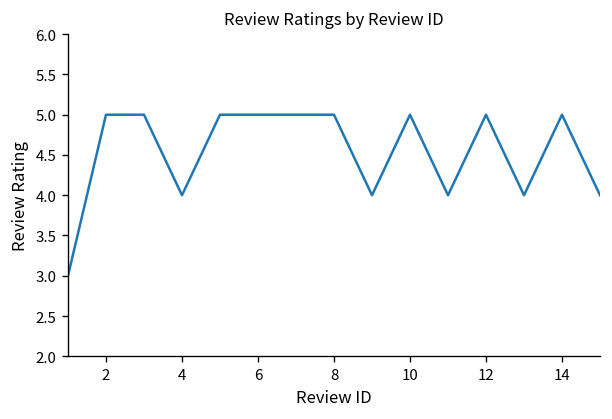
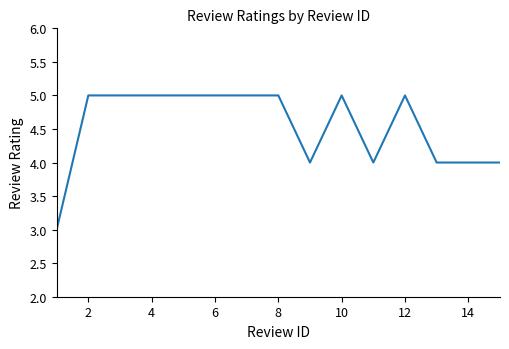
  {
    "2": 5,
-   "4": 4,
+   "4": 5,
    "6": 5,
    "8": 5,
    "10": 5,
    "12": 5,
-   "14": 5
+   "14": 4
  }
